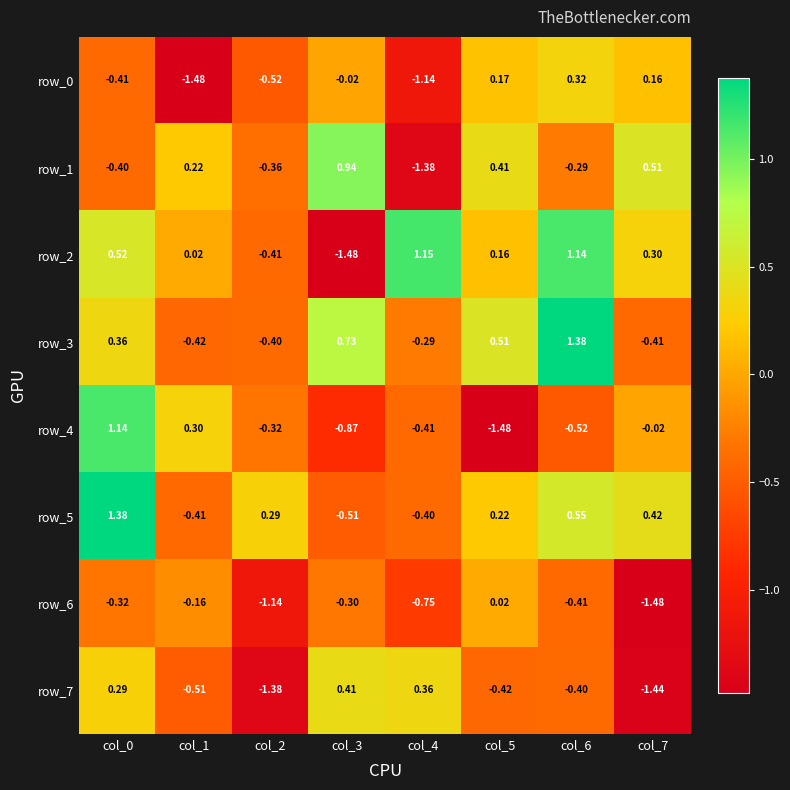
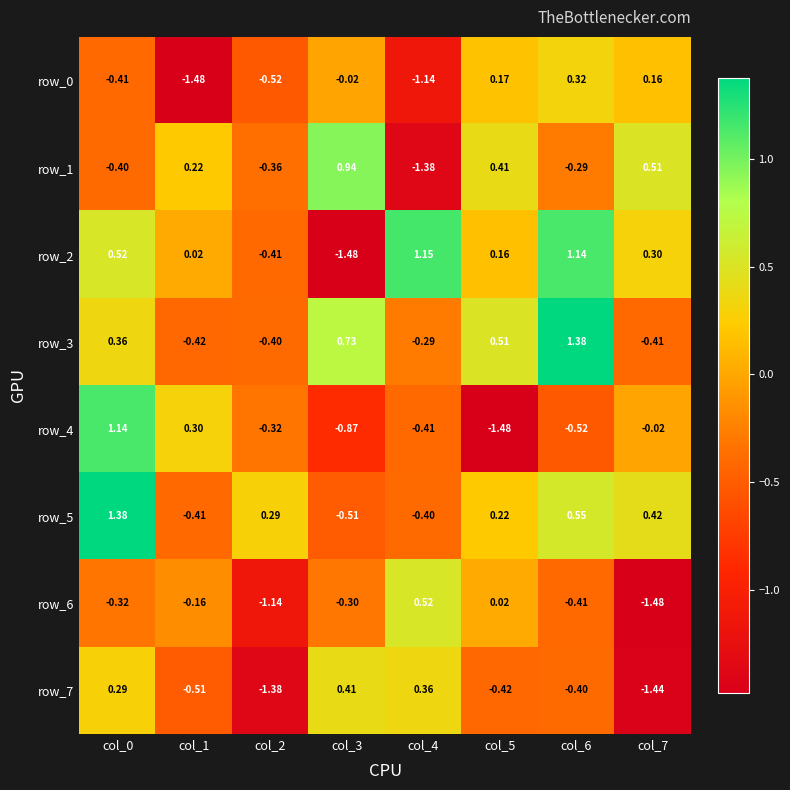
  {
    "row_0": {
      "col_0": -0.41,
      "col_1": -1.48,
      "col_2": -0.52,
      "col_3": -0.02,
      "col_4": -1.14,
      "col_5": 0.17,
      "col_6": 0.32,
      "col_7": 0.16
    },
    "row_1": {
      "col_0": -0.40,
      "col_1": 0.22,
      "col_2": -0.36,
      "col_3": 0.94,
      "col_4": -1.38,
      "col_5": 0.41,
      "col_6": -0.29,
      "col_7": 0.51
    },
    "row_2": {
      "col_0": 0.52,
      "col_1": 0.02,
      "col_2": -0.41,
      "col_3": -1.48,
      "col_4": 1.15,
      "col_5": 0.16,
      "col_6": 1.14,
      "col_7": 0.30
    },
    "row_3": {
      "col_0": 0.36,
      "col_1": -0.42,
      "col_2": -0.40,
      "col_3": 0.73,
      "col_4": -0.29,
      "col_5": 0.51,
      "col_6": 1.38,
      "col_7": -0.41
    },
    "row_4": {
      "col_0": 1.14,
      "col_1": 0.30,
      "col_2": -0.32,
      "col_3": -0.87,
      "col_4": -0.41,
      "col_5": -1.48,
      "col_6": -0.52,
      "col_7": -0.02
    },
    "row_5": {
      "col_0": 1.38,
      "col_1": -0.41,
      "col_2": 0.29,
      "col_3": -0.51,
      "col_4": -0.40,
      "col_5": 0.22,
      "col_6": 0.55,
      "col_7": 0.42
    },
    "row_6": {
      "col_0": -0.32,
      "col_1": -0.16,
      "col_2": -1.14,
      "col_3": -0.30,
-     "col_4": -0.75,
+     "col_4": 0.52,
      "col_5": 0.02,
      "col_6": -0.41,
      "col_7": -1.48
    },
    "row_7": {
      "col_0": 0.29,
      "col_1": -0.51,
      "col_2": -1.38,
      "col_3": 0.41,
      "col_4": 0.36,
      "col_5": -0.42,
      "col_6": -0.40,
      "col_7": -1.44
    }
  }
